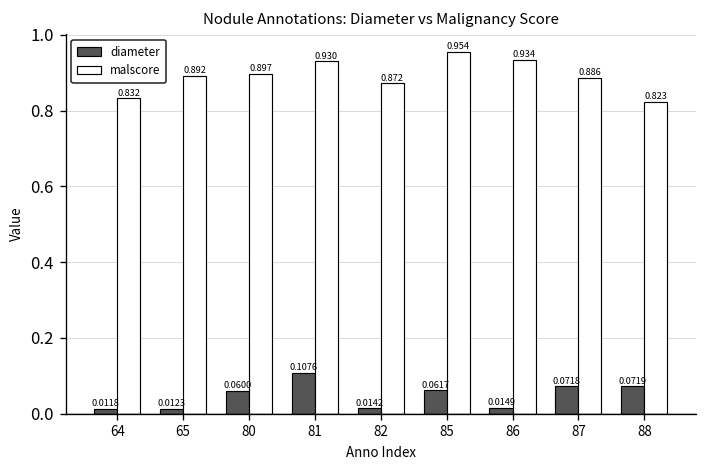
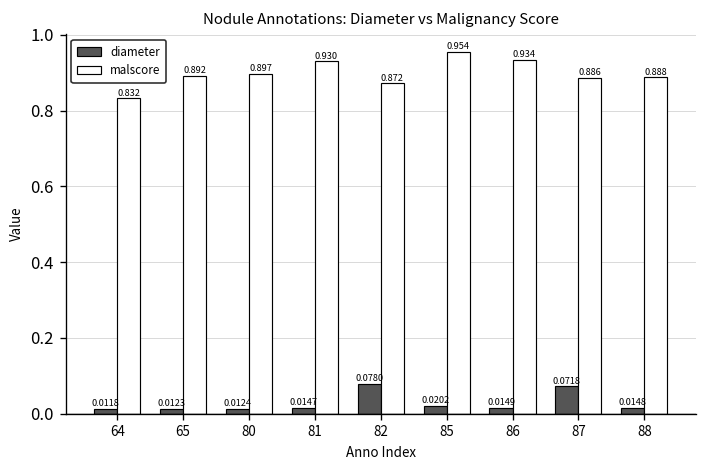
  {
    "diameter": {
      "64": 0.0118,
      "65": 0.0123,
-     "80": 0.0600,
-     "81": 0.1076,
-     "82": 0.0142,
-     "85": 0.0617,
+     "80": 0.0124,
+     "81": 0.0147,
+     "82": 0.0780,
+     "85": 0.0202,
      "86": 0.0149,
      "87": 0.0718,
-     "88": 0.0719
+     "88": 0.0148
    },
    "malscore": {
      "64": 0.832,
      "65": 0.892,
      "80": 0.897,
      "81": 0.930,
      "82": 0.872,
      "85": 0.954,
      "86": 0.934,
      "87": 0.886,
-     "88": 0.823
+     "88": 0.888
    }
  }
